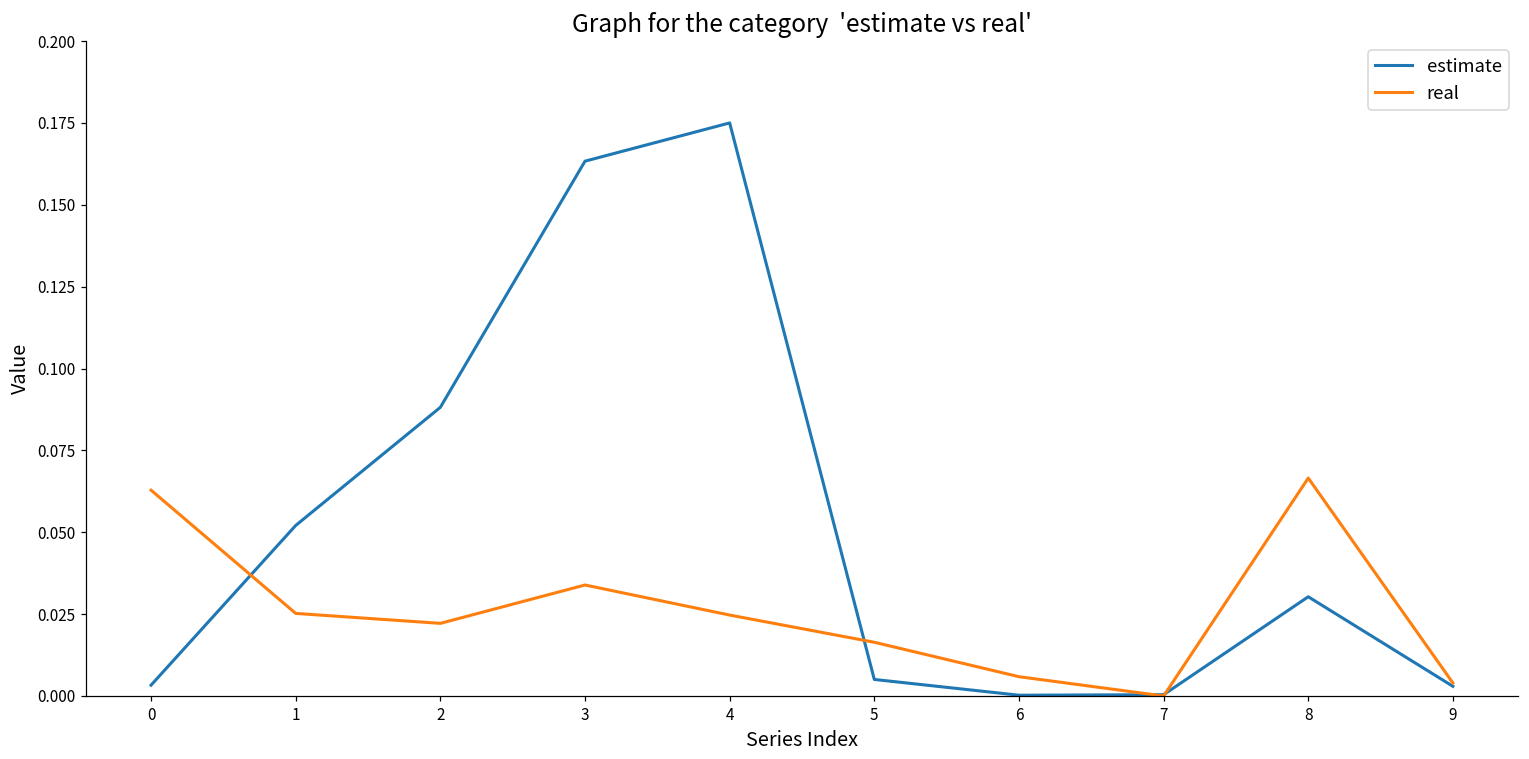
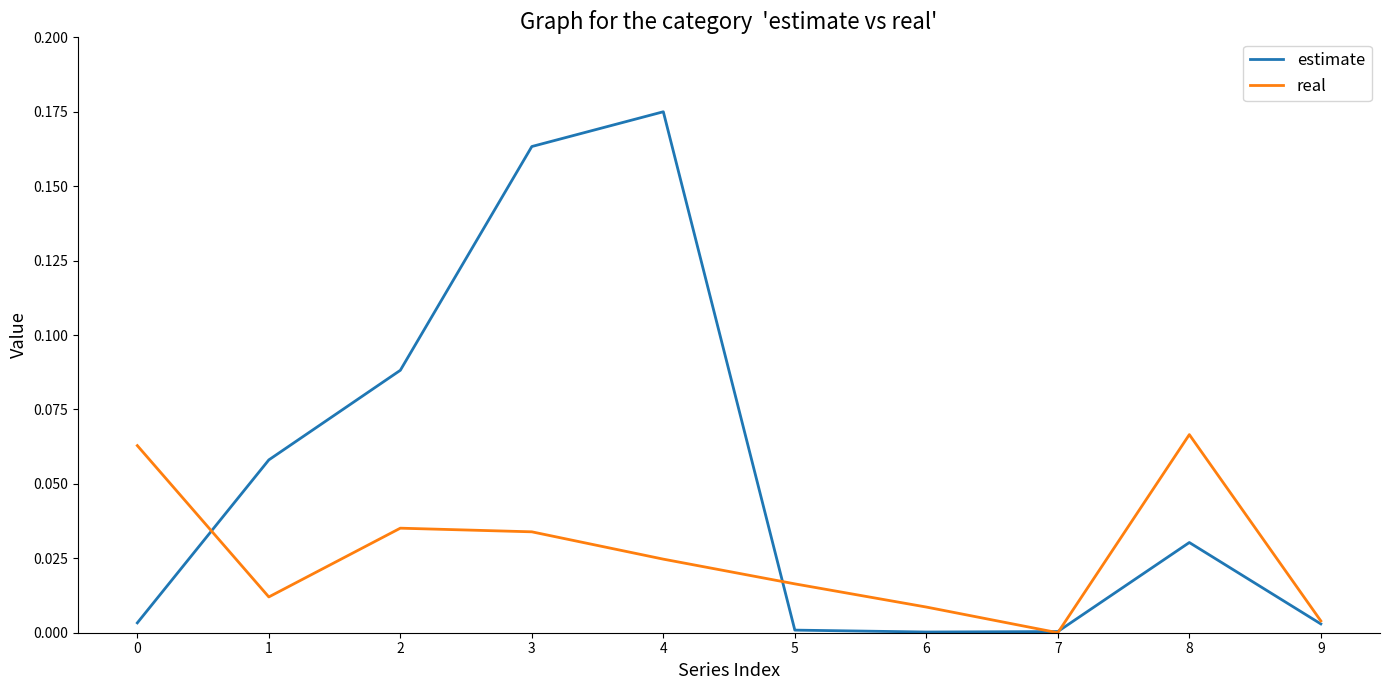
  {
    "estimate": {
      "0": 0.003,
-     "1": 0.052,
+     "1": 0.058,
      "2": 0.088,
      "3": 0.163,
      "4": 0.175,
-     "5": 0.005,
+     "5": 0.001,
      "6": 0.000,
      "8": 0.030,
      "9": 0.003
    },
    "real": {
      "0": 0.063,
-     "1": 0.025,
-     "2": 0.022,
+     "1": 0.012,
+     "2": 0.035,
      "3": 0.034,
      "4": 0.025,
      "5": 0.016,
-     "6": 0.006,
+     "6": 0.009,
      "8": 0.067,
      "9": 0.004
    }
  }
